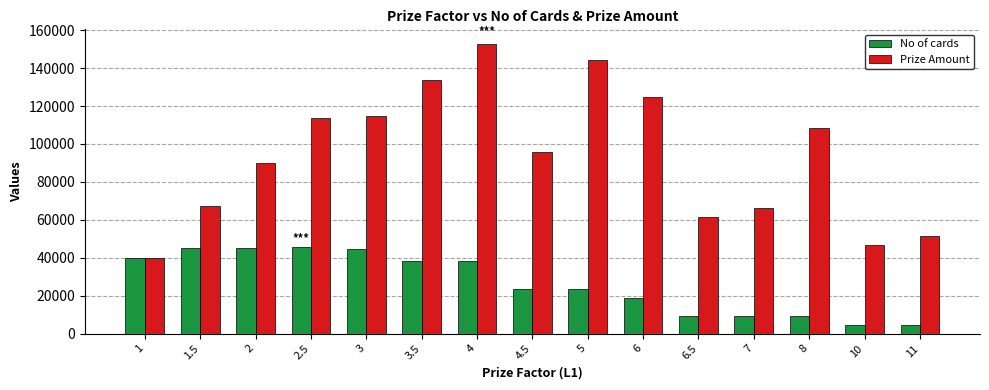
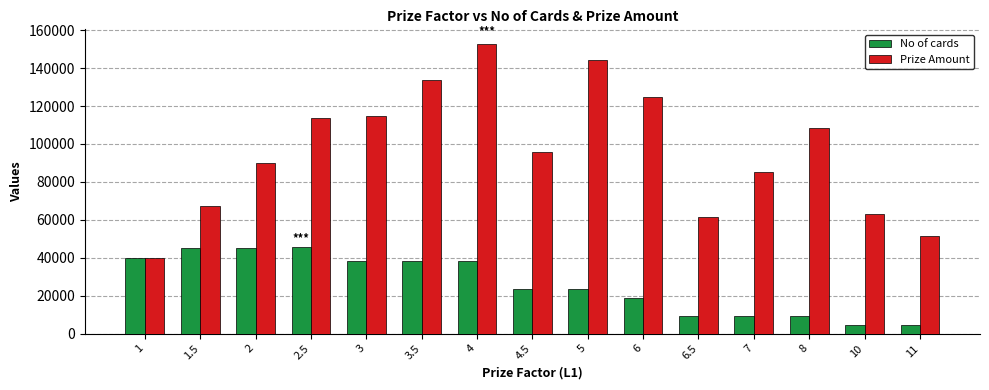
  {
    "No of cards": {
      "1": 40000,
      "1.5": 45000,
      "2": 45000,
      "2.5": 46000,
-     "3": 45000,
+     "3": 38000,
      "3.5": 38000,
      "4": 38000,
      "4.5": 24000,
      "5": 24000,
      "6": 19000,
      "6.5": 10000,
      "7": 10000,
      "8": 10000,
      "10": 5000,
      "11": 5000
    },
    "Prize Amount": {
      "1": 40000,
      "1.5": 68000,
      "2": 90000,
      "2.5": 114000,
      "3": 115000,
      "3.5": 134000,
      "4": 153000,
      "4.5": 96000,
      "5": 144000,
      "6": 125000,
      "6.5": 62000,
-     "7": 67000,
+     "7": 85000,
      "8": 109000,
-     "10": 47000,
+     "10": 63000,
      "11": 52000
    }
  }
